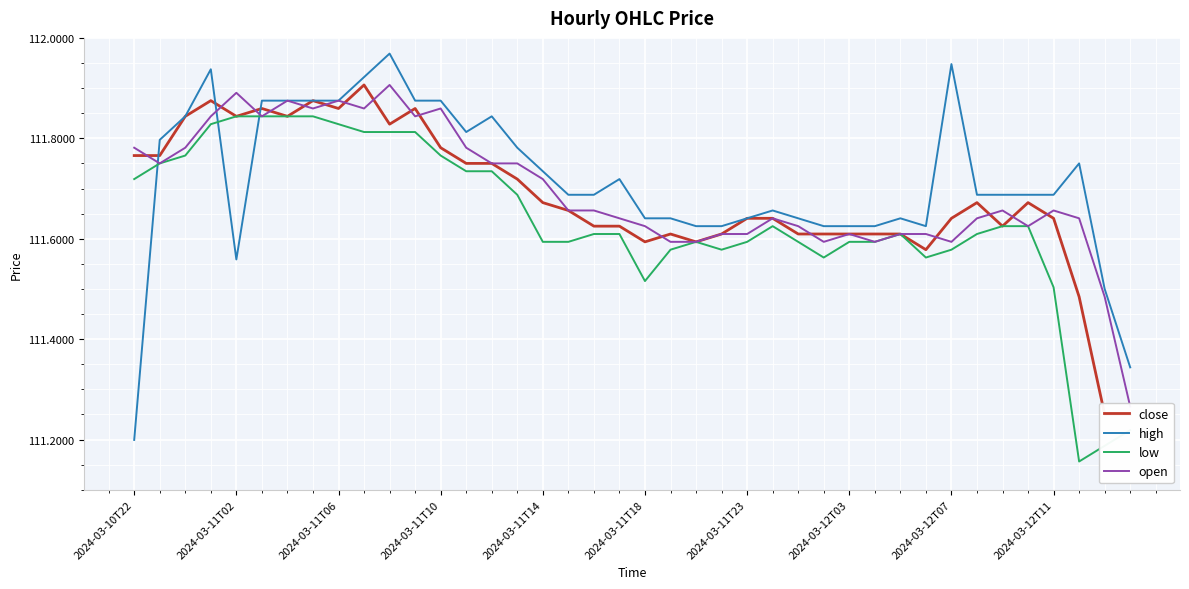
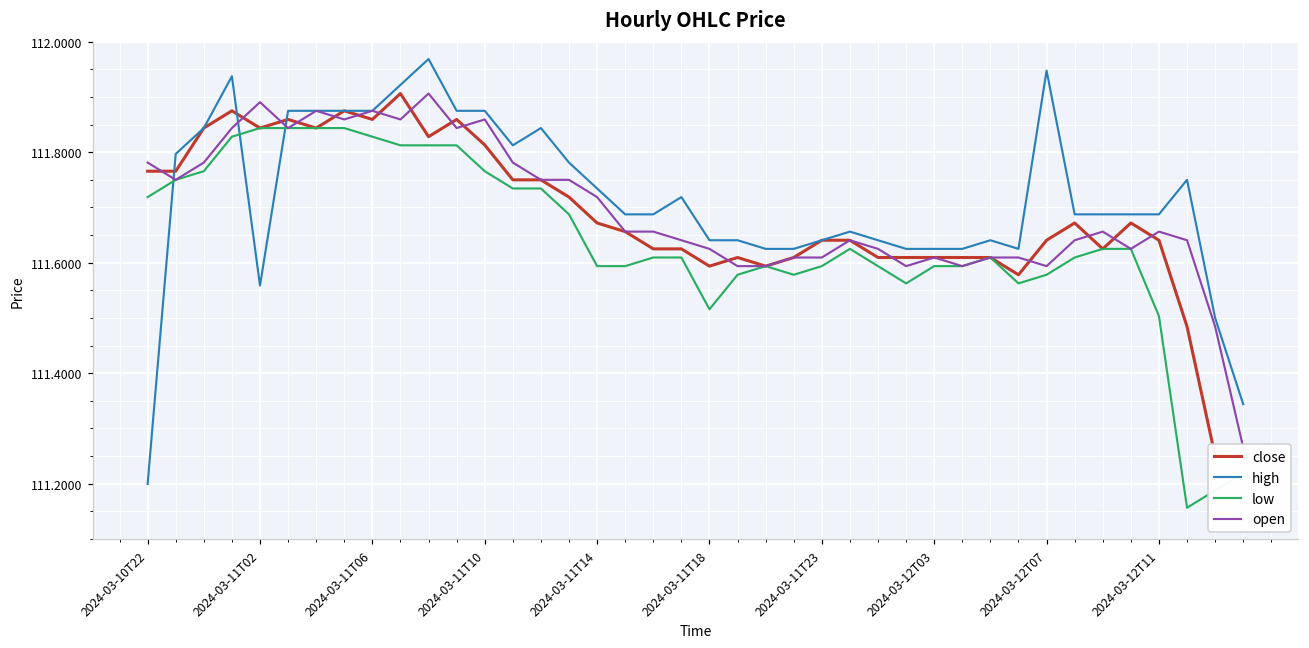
  {
    "close": {
      "2024-03-10T22": 111.77,
      "2024-03-11T06": 111.86,
-     "2024-03-11T10": 111.78,
+     "2024-03-11T10": 111.81,
      "2024-03-11T14": 111.67,
      "2024-03-11T18": 111.59,
      "2024-03-12T07": 111.64,
      "2024-03-12T11": 111.64
    },
    "high": {
      "2024-03-10T22": 111.20,
      "2024-03-11T02": 111.56,
      "2024-03-11T10": 111.88,
      "2024-03-11T14": 111.73,
      "2024-03-11T18": 111.64,
      "2024-03-12T03": 111.63,
      "2024-03-12T07": 111.95,
      "2024-03-12T11": 111.69
    },
    "low": {
      "2024-03-10T22": 111.72,
      "2024-03-11T06": 111.83,
      "2024-03-11T10": 111.77,
      "2024-03-11T14": 111.59,
      "2024-03-11T18": 111.52,
      "2024-03-11T23": 111.59,
      "2024-03-12T03": 111.59,
      "2024-03-12T07": 111.58,
      "2024-03-12T11": 111.50
    },
    "open": {
      "2024-03-10T22": 111.78,
      "2024-03-11T02": 111.89,
      "2024-03-11T10": 111.86,
      "2024-03-11T14": 111.72,
      "2024-03-11T18": 111.63,
      "2024-03-11T23": 111.61,
      "2024-03-12T07": 111.59,
      "2024-03-12T11": 111.66
    }
  }
